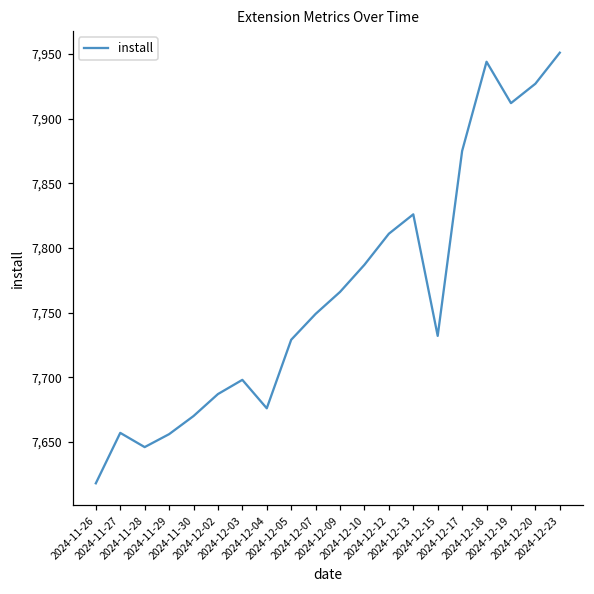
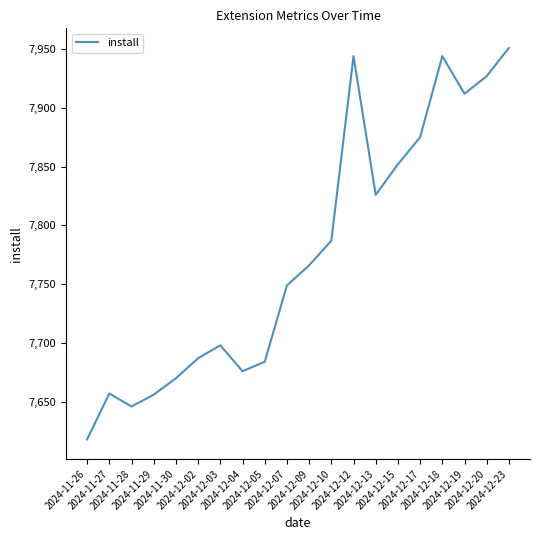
  {
    "2024-11-26": "7,618",
    "2024-11-27": "7,657",
    "2024-11-28": "7,646",
    "2024-11-29": "7,656",
    "2024-11-30": "7,670",
    "2024-12-02": "7,687",
    "2024-12-03": "7,698",
    "2024-12-04": "7,676",
-   "2024-12-05": "7,729",
+   "2024-12-05": "7,684",
    "2024-12-07": "7,749",
    "2024-12-09": "7,766",
    "2024-12-10": "7,787",
-   "2024-12-12": "7,811",
+   "2024-12-12": "7,944",
    "2024-12-13": "7,826",
-   "2024-12-15": "7,732",
+   "2024-12-15": "7,852",
    "2024-12-17": "7,875",
    "2024-12-18": "7,944",
    "2024-12-19": "7,912",
    "2024-12-20": "7,927",
    "2024-12-23": "7,951"
  }
